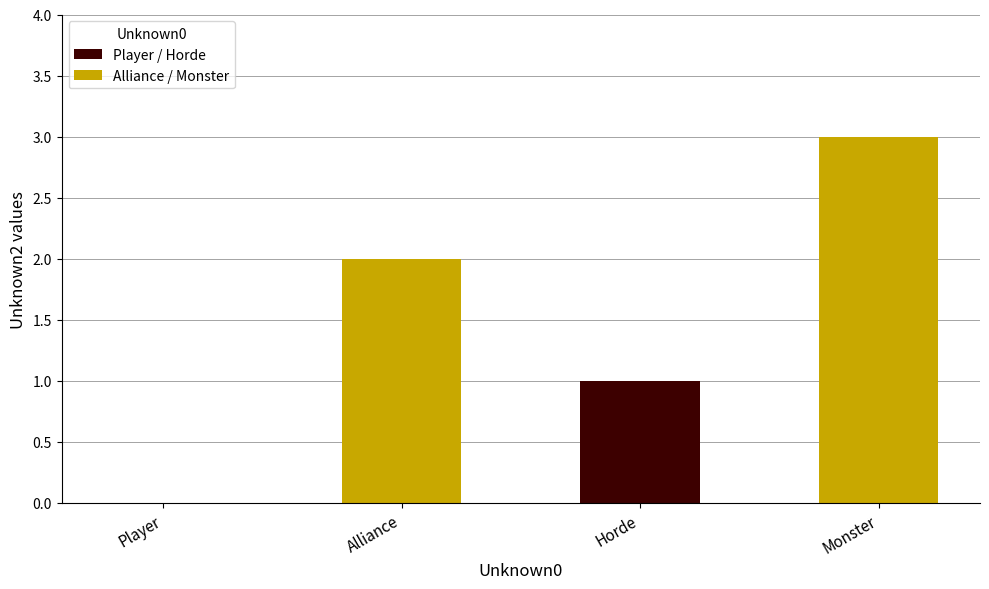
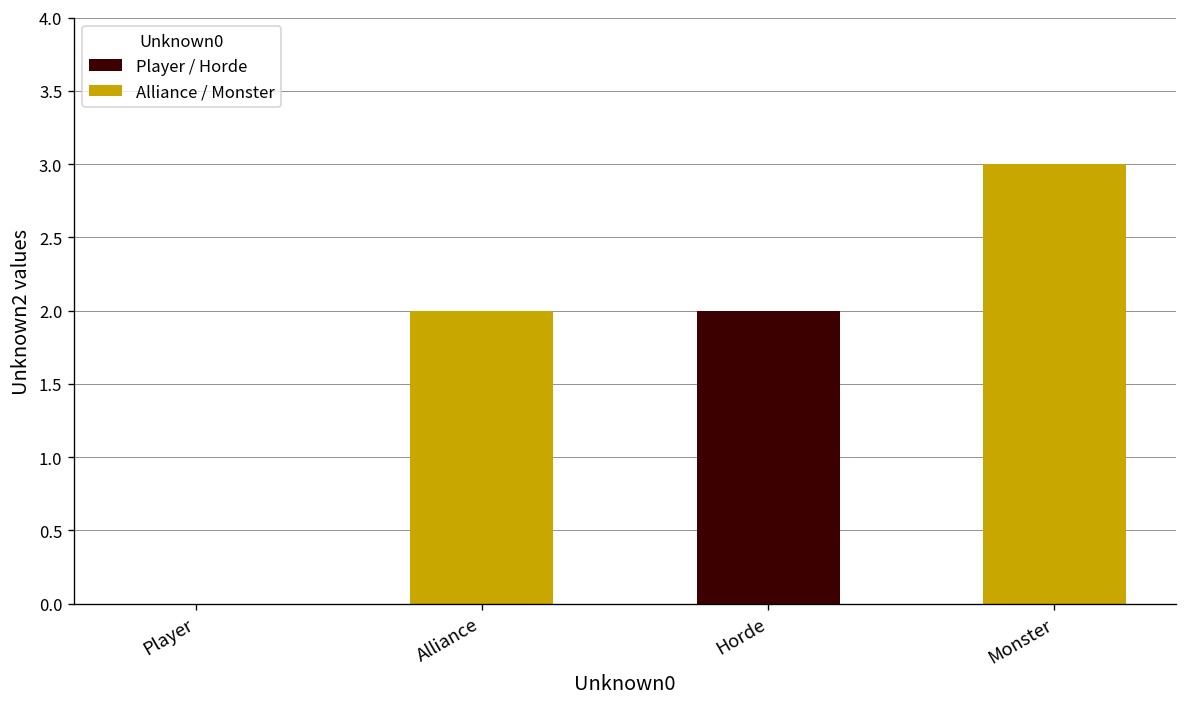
  {
    "Player": 0,
    "Alliance": 2,
-   "Horde": 1,
+   "Horde": 2,
    "Monster": 3
  }
